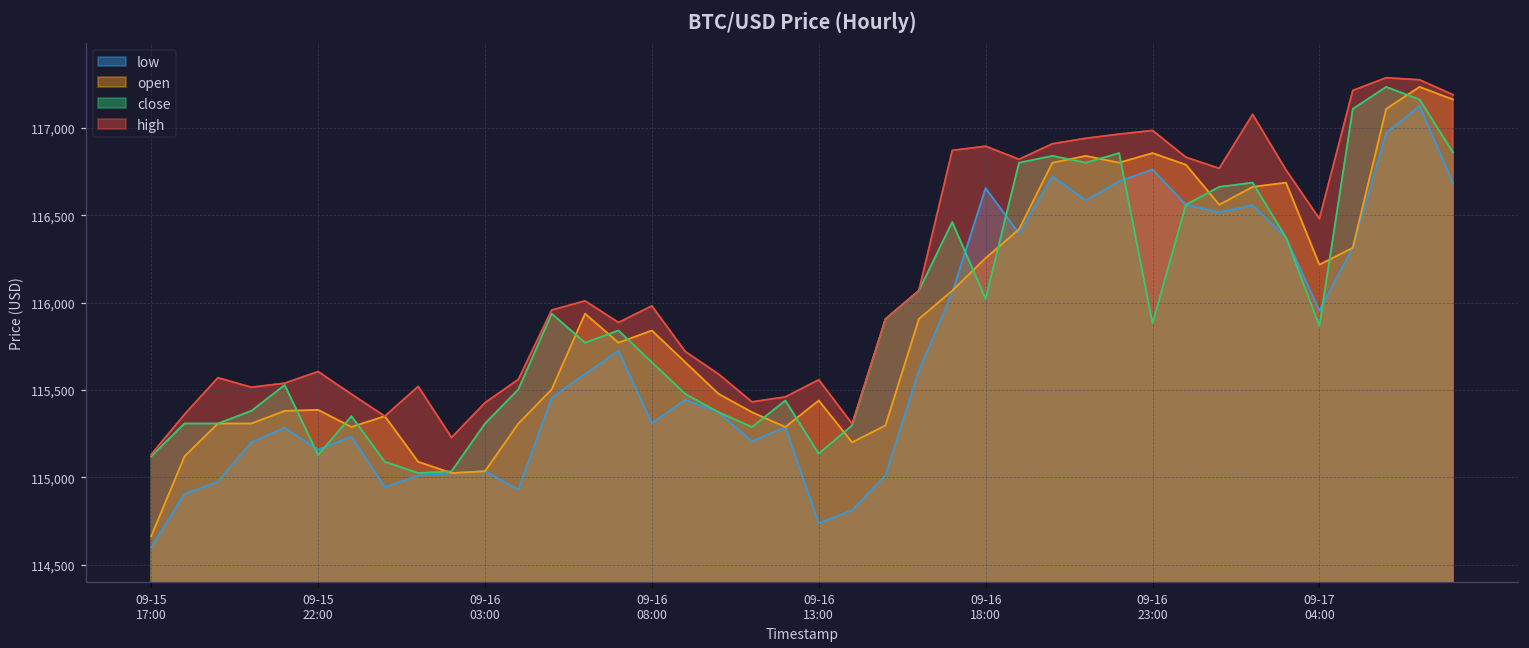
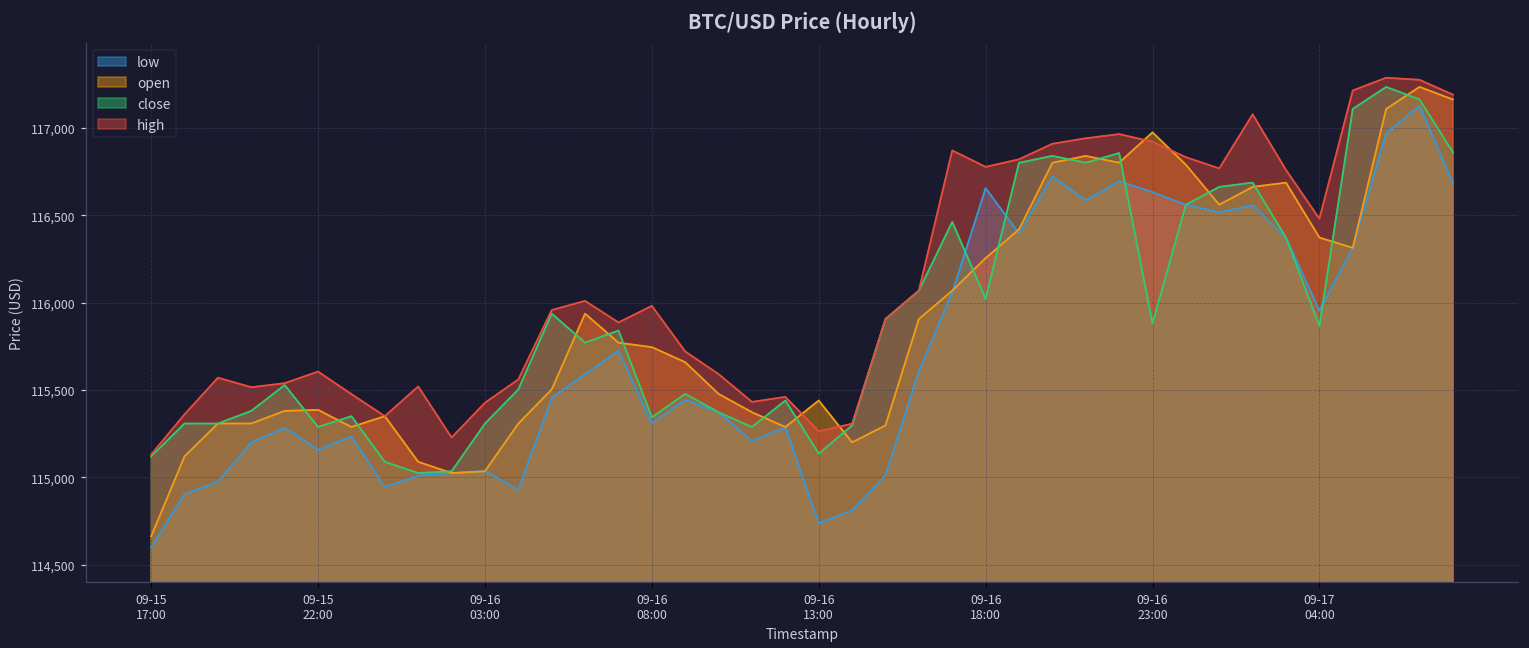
  {
    "low": {
      "09-15 17:00": "114,600",
      "09-15 22:00": "115,160",
      "09-16 08:00": "115,310",
      "09-16 13:00": "114,740",
      "09-16 18:00": "116,650",
-     "09-16 23:00": "116,760",
+     "09-16 23:00": "116,630",
      "09-17 04:00": "115,950"
    },
    "open": {
      "09-15 17:00": "114,660",
      "09-15 22:00": "115,390",
-     "09-16 08:00": "115,840",
+     "09-16 08:00": "115,740",
      "09-16 13:00": "115,440",
      "09-16 18:00": "116,250",
-     "09-16 23:00": "116,860",
-     "09-17 04:00": "116,220"
+     "09-16 23:00": "116,970",
+     "09-17 04:00": "116,370"
    },
    "close": {
-     "09-15 22:00": "115,130",
+     "09-15 22:00": "115,290",
      "09-16 03:00": "115,310",
-     "09-16 08:00": "115,660",
+     "09-16 08:00": "115,340",
      "09-16 13:00": "115,140",
      "09-16 18:00": "116,020",
      "09-16 23:00": "115,880",
      "09-17 04:00": "115,870"
    },
    "high": {
      "09-15 22:00": "115,610",
      "09-16 03:00": "115,430",
      "09-16 08:00": "115,980",
-     "09-16 13:00": "115,560",
-     "09-16 18:00": "116,900",
-     "09-16 23:00": "116,990",
+     "09-16 13:00": "115,260",
+     "09-16 18:00": "116,780",
+     "09-16 23:00": "116,920",
      "09-17 04:00": "116,480"
    }
  }
